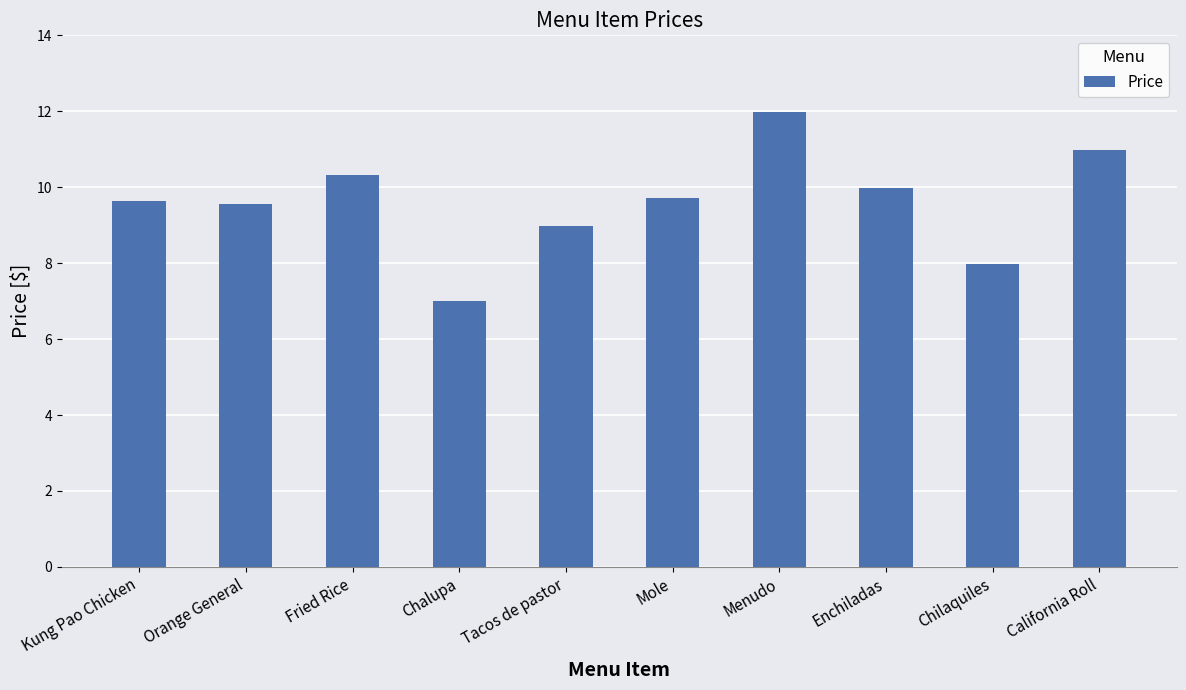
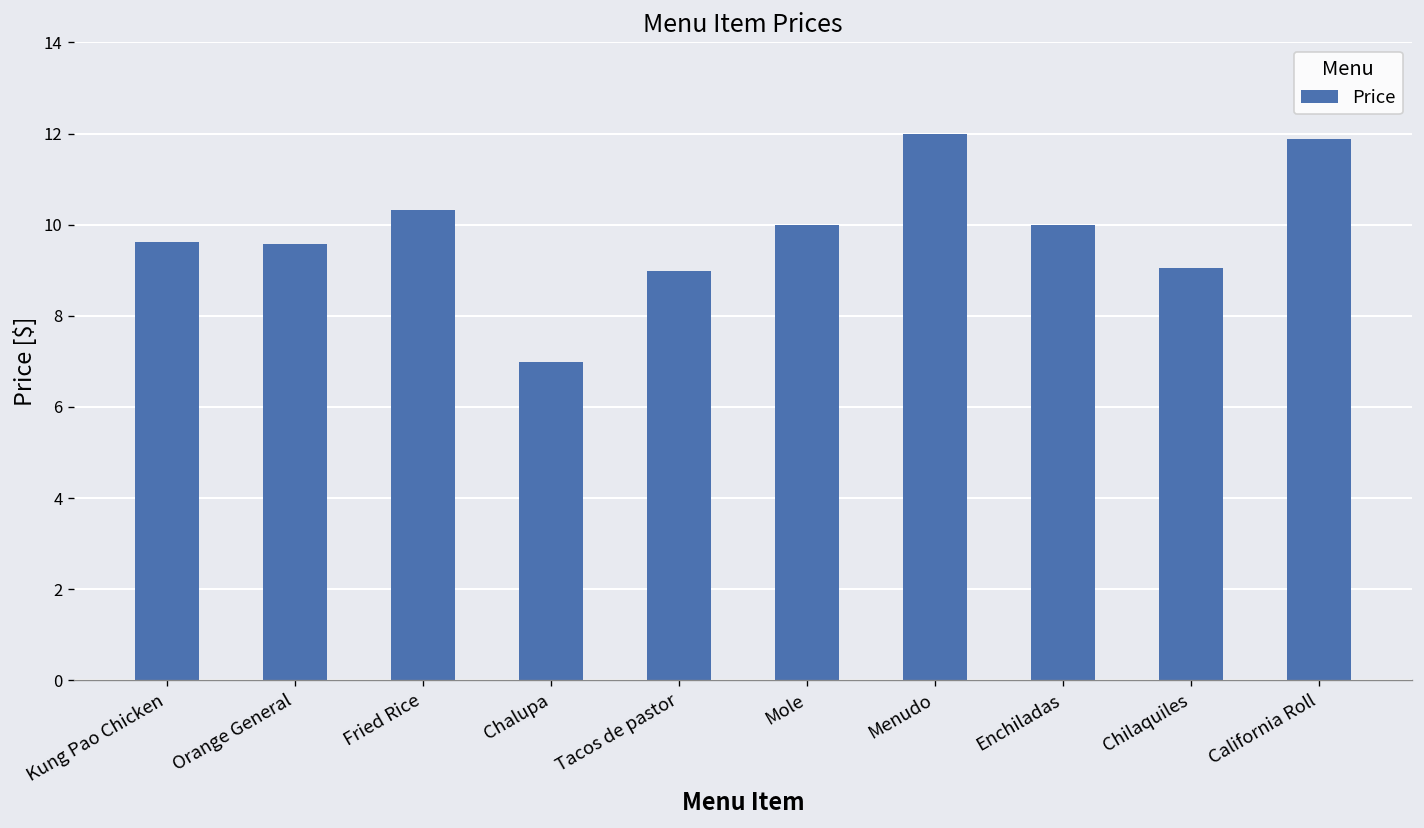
  {
    "Kung Pao Chicken": 9.6,
    "Orange General": 9.6,
    "Fried Rice": 10.3,
    "Chalupa": 7.0,
    "Tacos de pastor": 9.0,
-   "Mole": 9.7,
+   "Mole": 10.0,
    "Menudo": 12.0,
    "Enchiladas": 10.0,
-   "Chilaquiles": 8.0,
-   "California Roll": 11.0
+   "Chilaquiles": 9.1,
+   "California Roll": 11.9
  }
